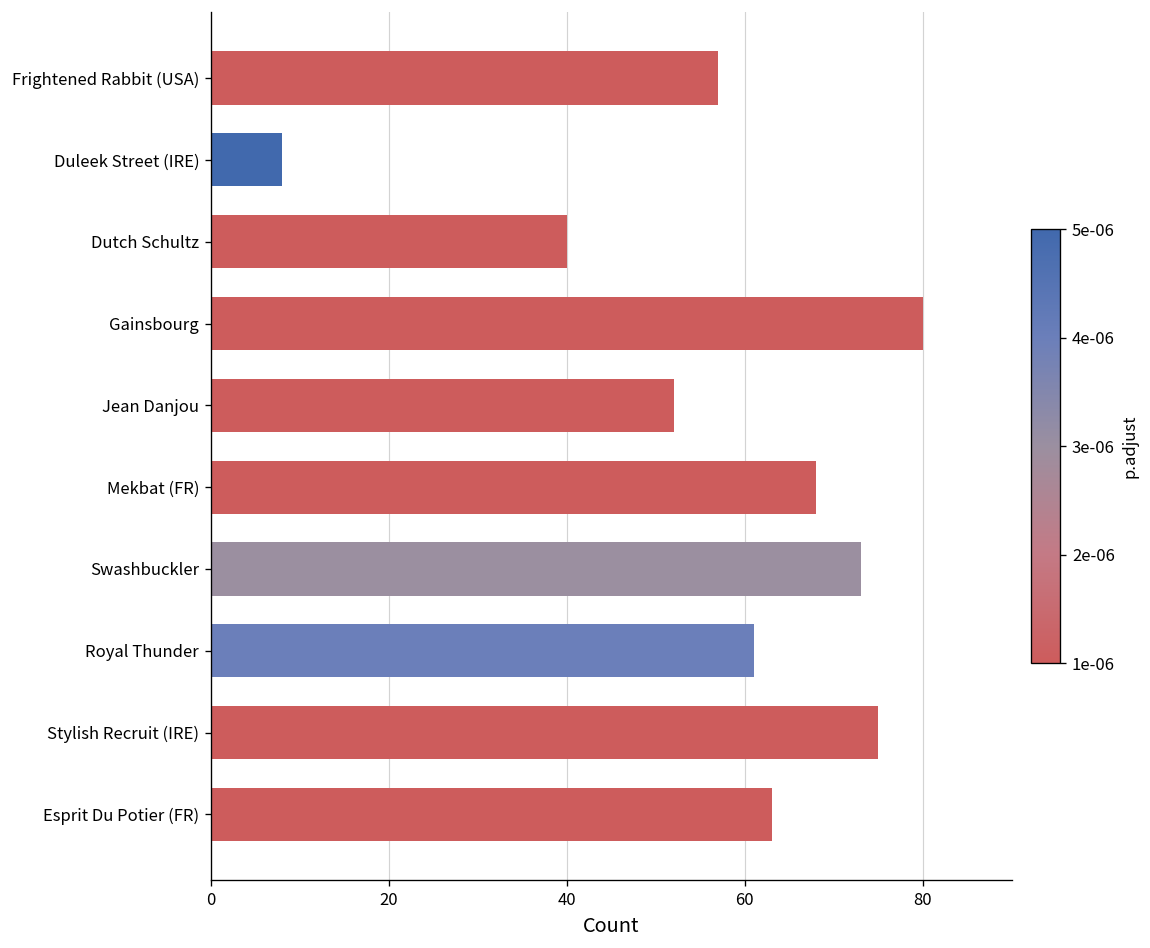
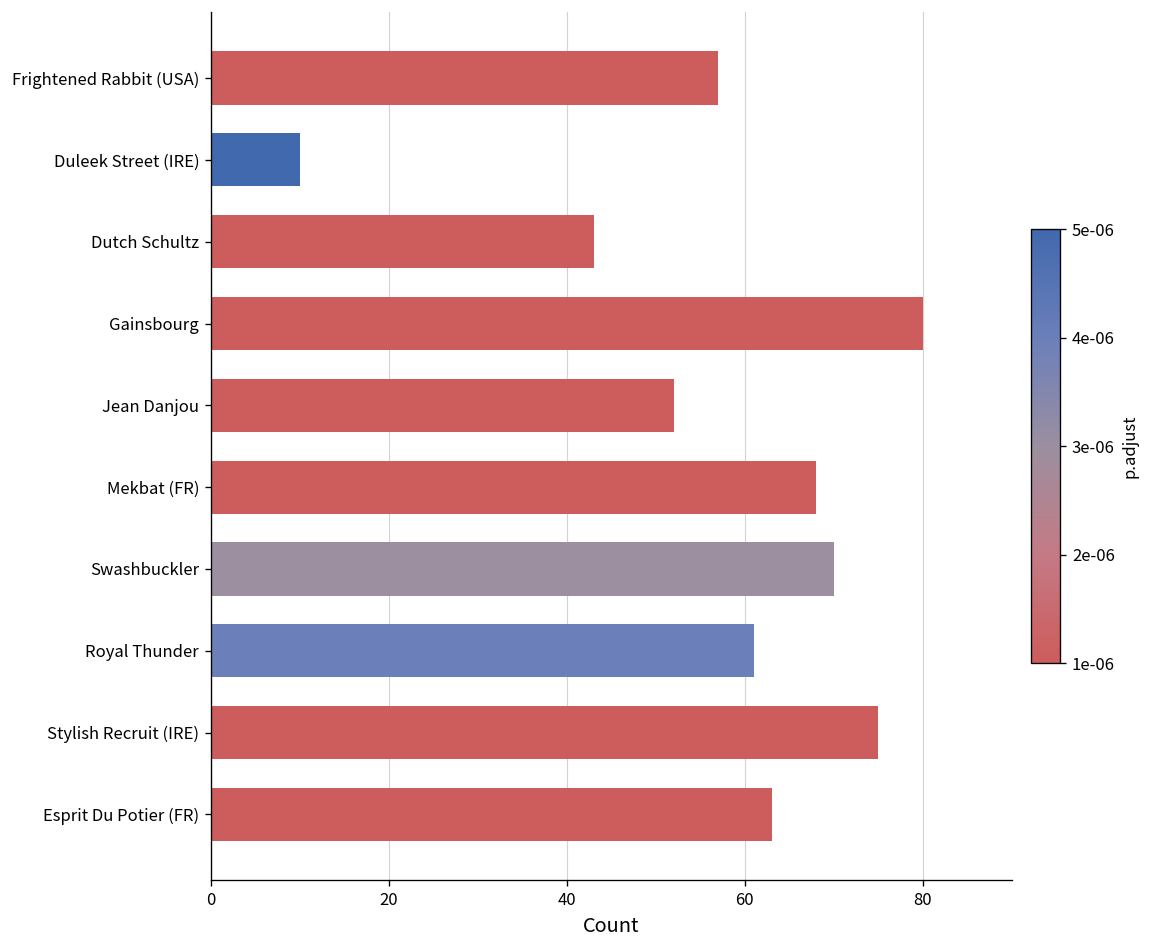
  {
    "Frightened Rabbit (USA)": 57,
-   "Duleek Street (IRE)": 8,
-   "Dutch Schultz": 40,
+   "Duleek Street (IRE)": 10,
+   "Dutch Schultz": 43,
    "Gainsbourg": 80,
    "Jean Danjou": 52,
    "Mekbat (FR)": 68,
-   "Swashbuckler": 73,
+   "Swashbuckler": 70,
    "Royal Thunder": 61,
    "Stylish Recruit (IRE)": 75,
    "Esprit Du Potier (FR)": 63
  }
